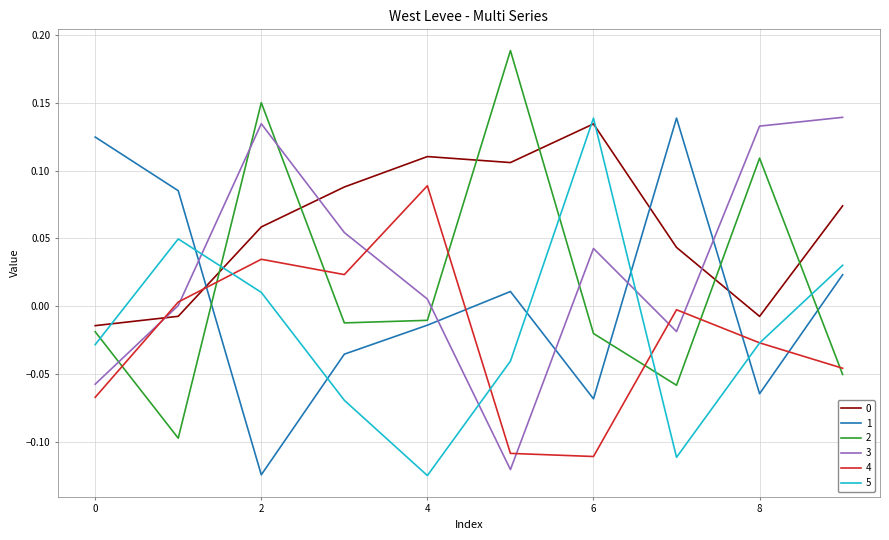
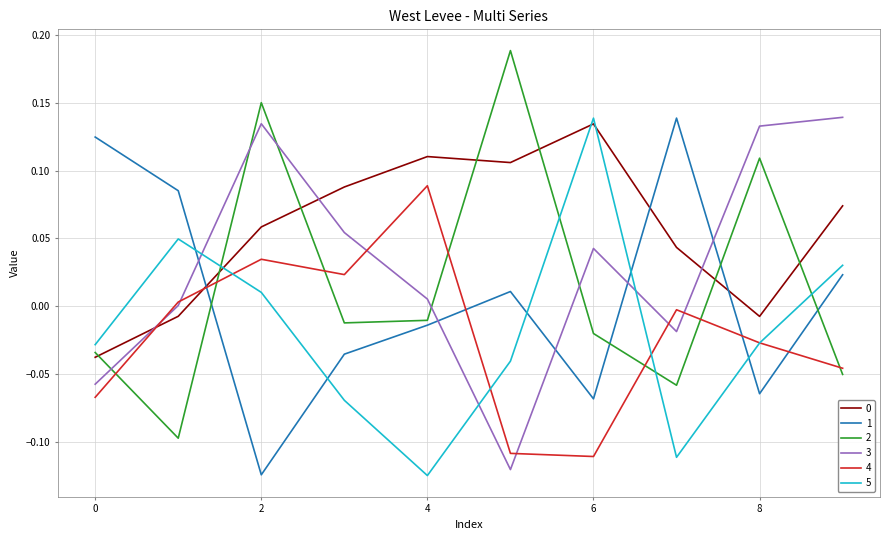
  {
    "0": {
-     "0": -0.014,
+     "0": -0.038,
      "2": 0.059,
      "4": 0.110,
      "6": 0.135,
      "8": -0.007
    },
    "1": {
      "0": 0.125,
      "2": -0.124,
      "4": -0.014,
      "6": -0.068,
      "8": -0.065
    },
    "2": {
-     "0": -0.019,
+     "0": -0.034,
      "2": 0.150,
      "4": -0.010,
      "6": -0.020,
      "8": 0.109
    },
    "3": {
      "0": -0.058,
      "2": 0.135,
      "4": 0.005,
      "6": 0.043,
      "8": 0.133
    },
    "4": {
      "0": -0.067,
      "2": 0.035,
      "4": 0.089,
      "6": -0.111
    },
    "5": {
      "0": -0.028,
      "2": 0.010,
      "4": -0.125,
      "6": 0.139
    }
  }
